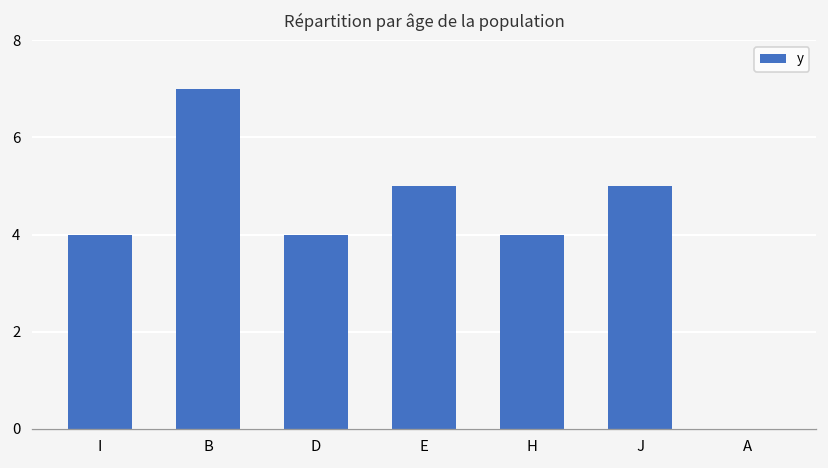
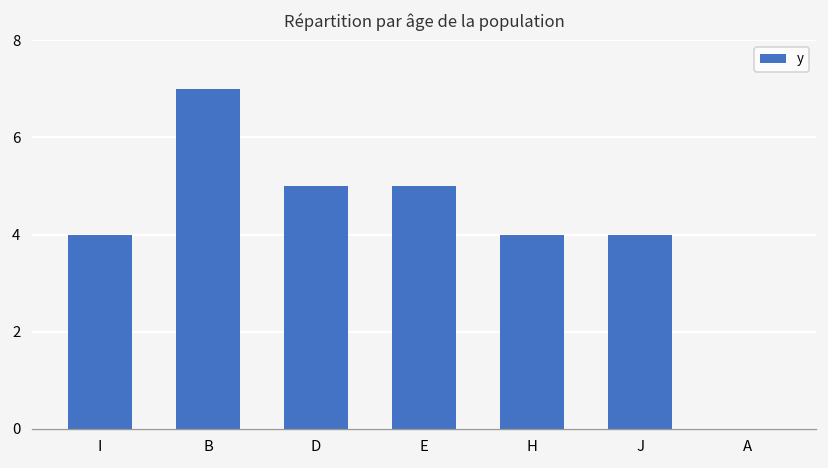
  {
    "I": 4,
    "B": 7,
-   "D": 4,
+   "D": 5,
    "E": 5,
    "H": 4,
-   "J": 5,
+   "J": 4,
    "A": 0
  }
